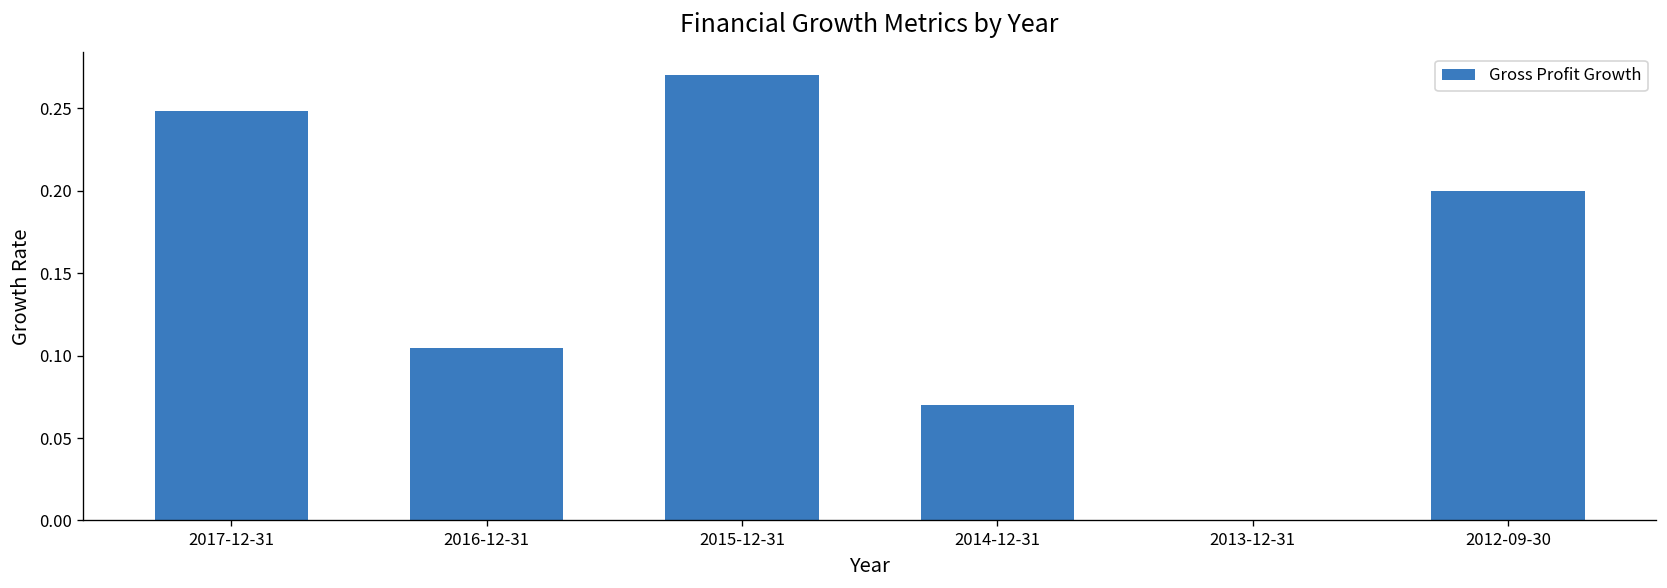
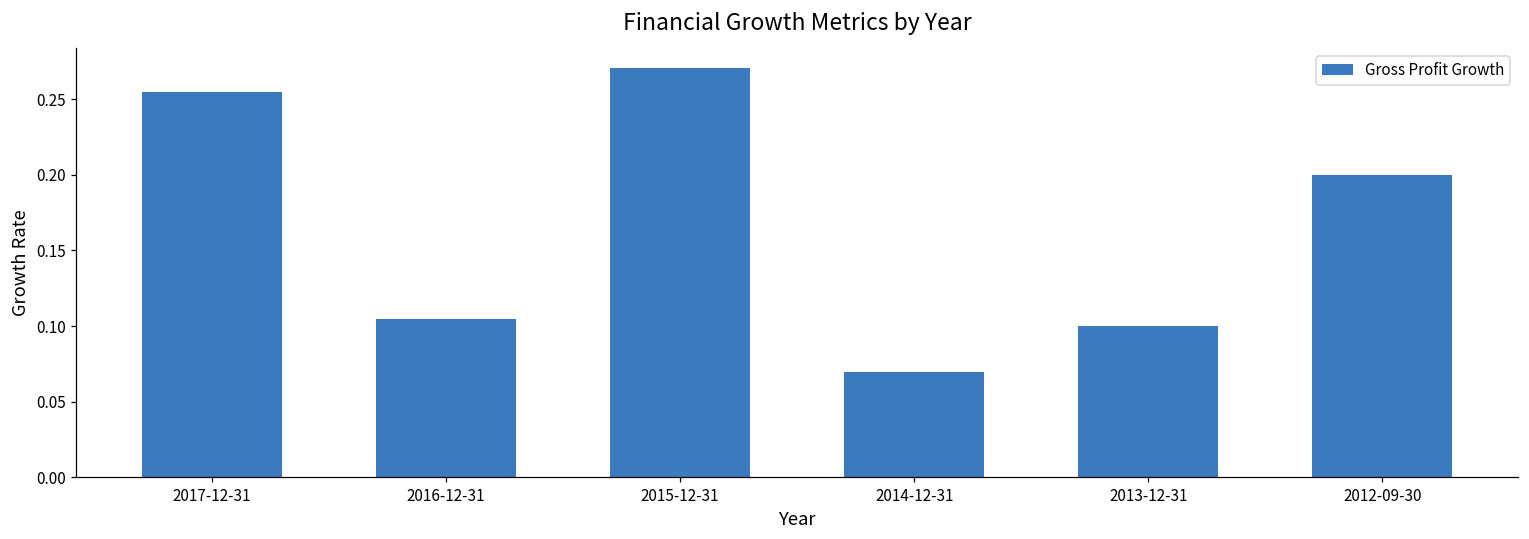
  {
-   "2017-12-31": 0.249,
+   "2017-12-31": 0.255,
    "2016-12-31": 0.104,
    "2015-12-31": 0.271,
    "2014-12-31": 0.070,
-   "2013-12-31": 0.0,
+   "2013-12-31": 0.1,
    "2012-09-30": 0.200
  }
